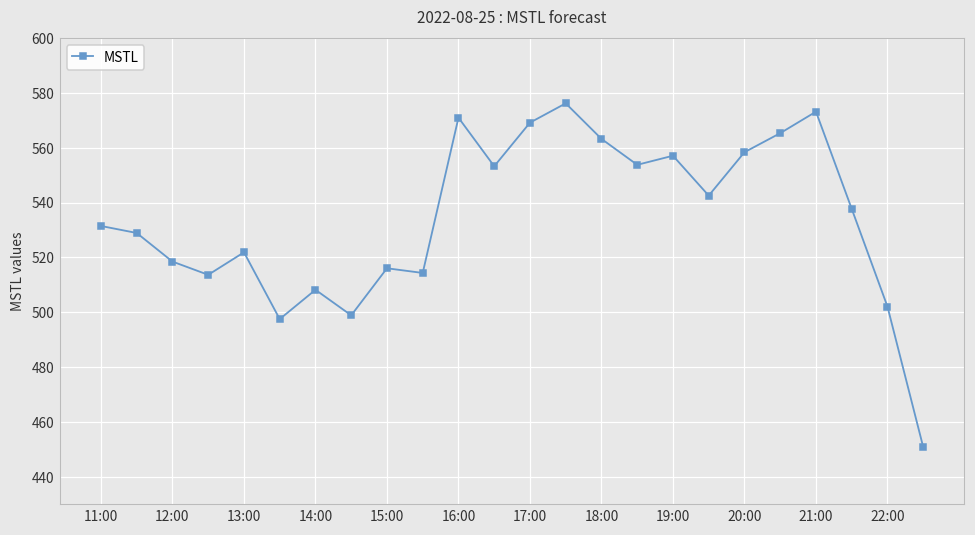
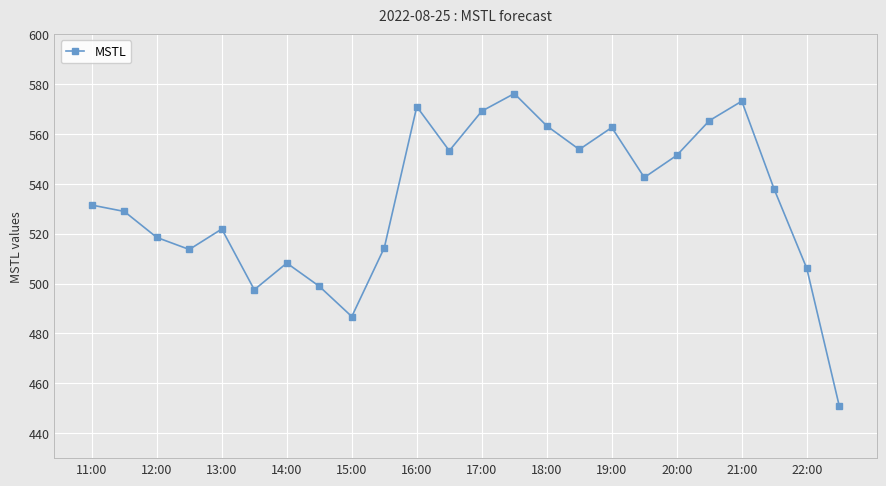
  {
    "11:00": 531,
    "12:00": 519,
    "13:00": 522,
    "14:00": 508,
-   "15:00": 516,
+   "15:00": 487,
    "16:00": 571,
    "17:00": 569,
    "18:00": 563,
-   "19:00": 557,
-   "20:00": 558,
+   "19:00": 563,
+   "20:00": 551,
    "21:00": 573,
-   "22:00": 502
+   "22:00": 506
  }
